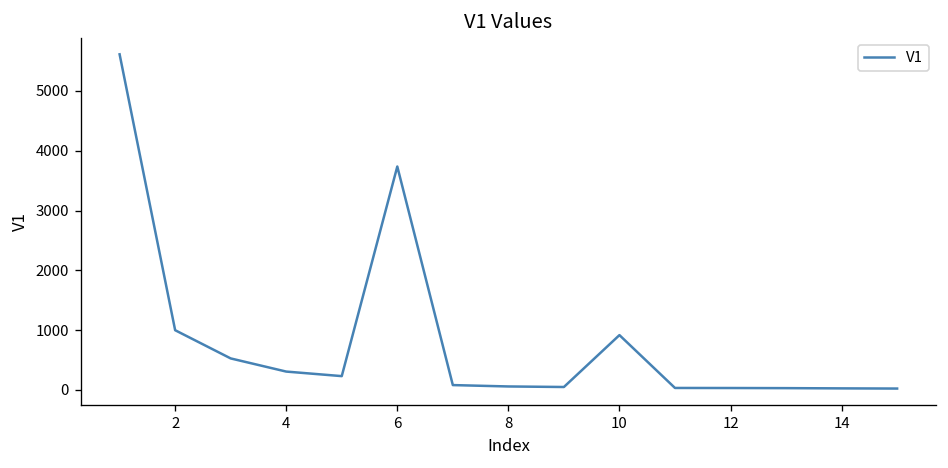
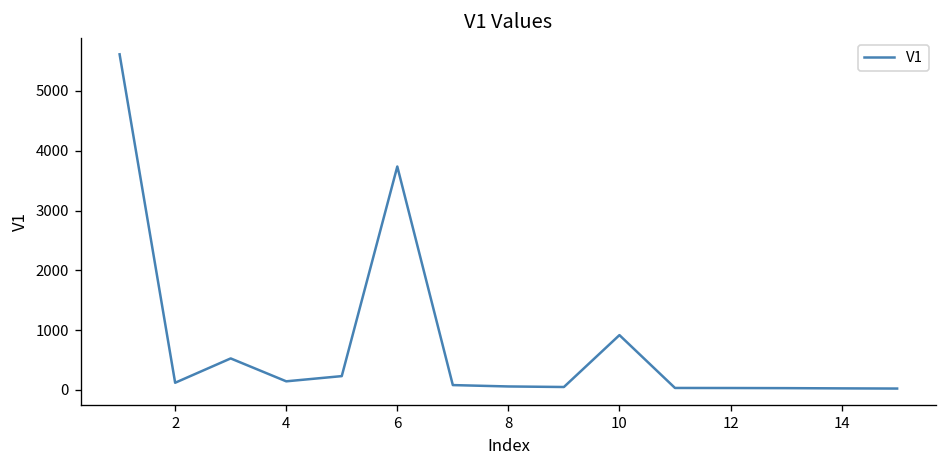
  {
-   "2": 1000,
-   "4": 300,
+   "2": 100,
+   "4": 100,
    "6": 3700,
    "8": 100,
    "10": 900,
    "12": 0,
    "14": 0
  }
